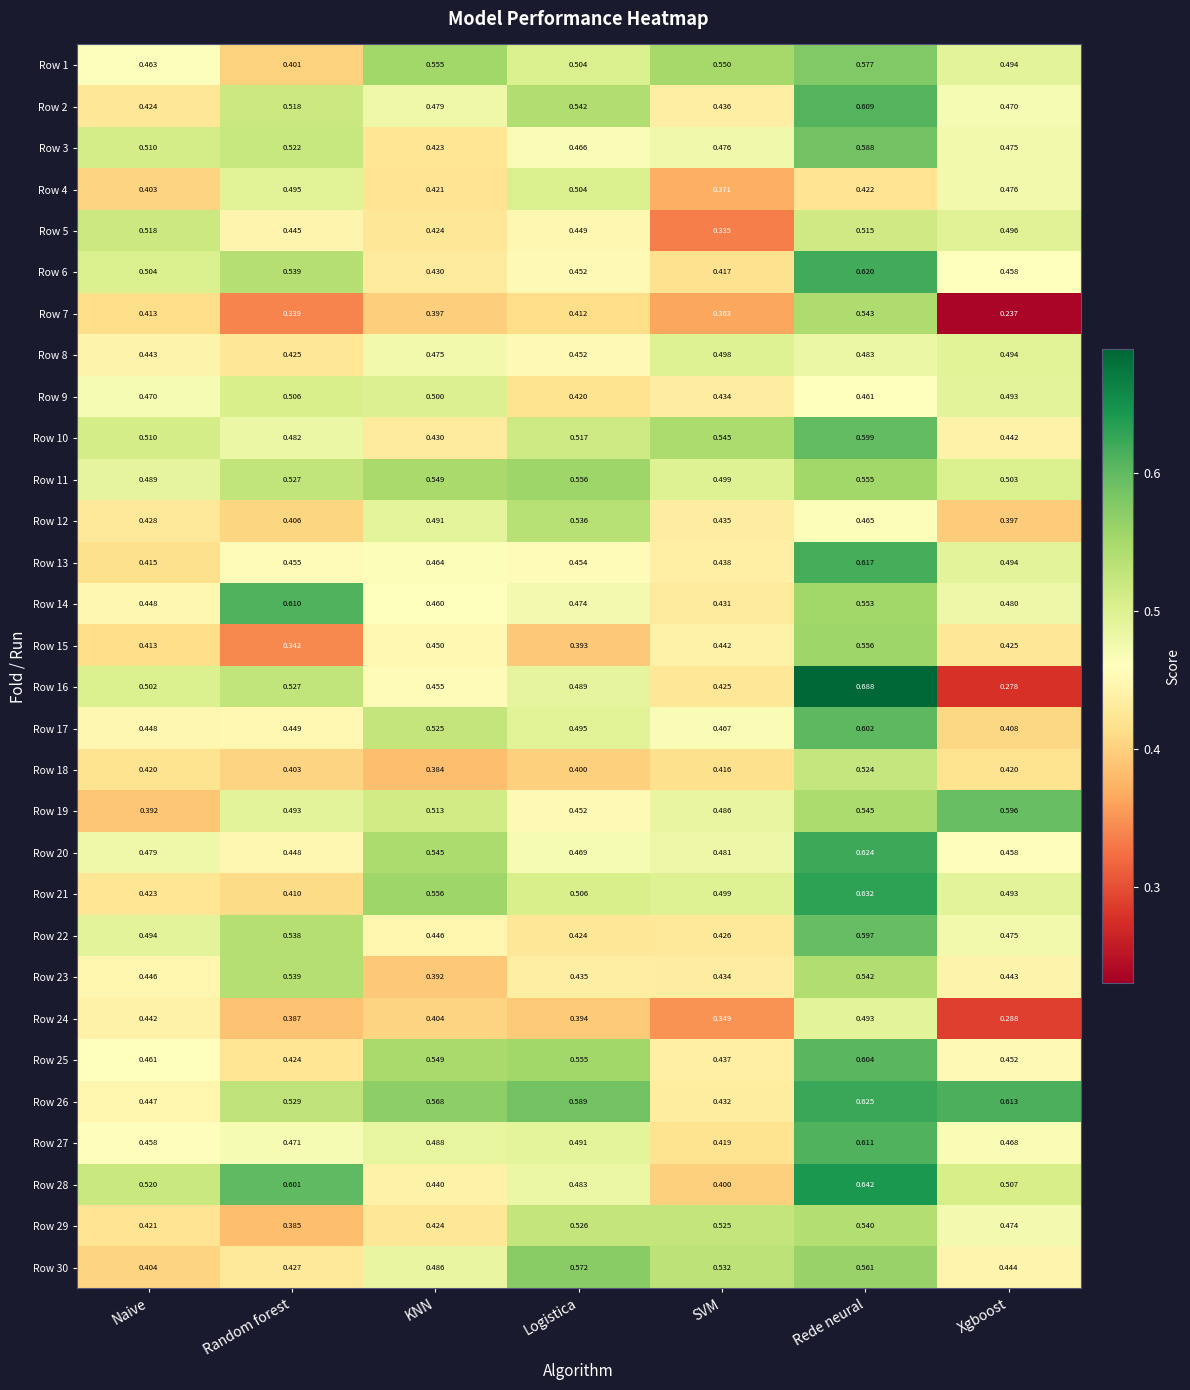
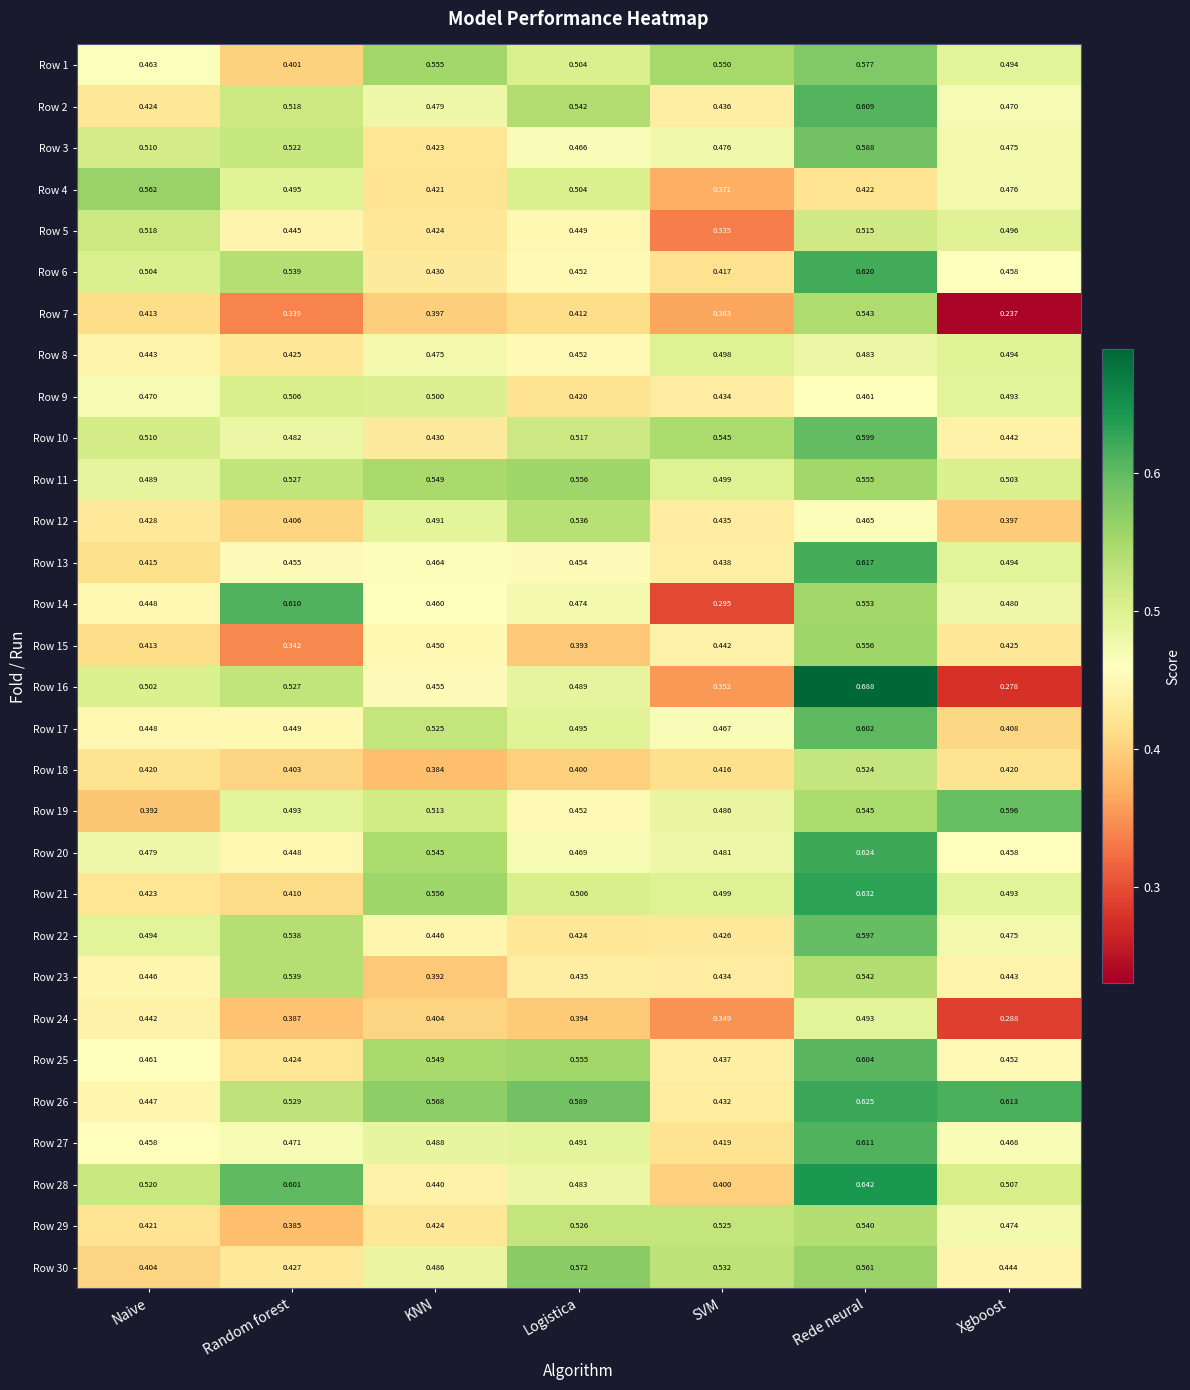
  {
    "Row 4": {
-     "Naive": 0.403,
+     "Naive": 0.562,
      "Random forest": 0.495,
      "KNN": 0.421,
      "Logistica": 0.504,
      "SVM": 0.371,
      "Rede neural": 0.422,
      "Xgboost": 0.476
    },
    "Row 14": {
      "Naive": 0.448,
      "Random forest": 0.610,
      "KNN": 0.460,
      "Logistica": 0.474,
-     "SVM": 0.431,
+     "SVM": 0.295,
      "Rede neural": 0.553,
      "Xgboost": 0.480
    },
    "Row 16": {
      "Naive": 0.502,
      "Random forest": 0.527,
      "KNN": 0.455,
      "Logistica": 0.489,
-     "SVM": 0.425,
+     "SVM": 0.352,
      "Rede neural": 0.688,
      "Xgboost": 0.278
    }
  }
